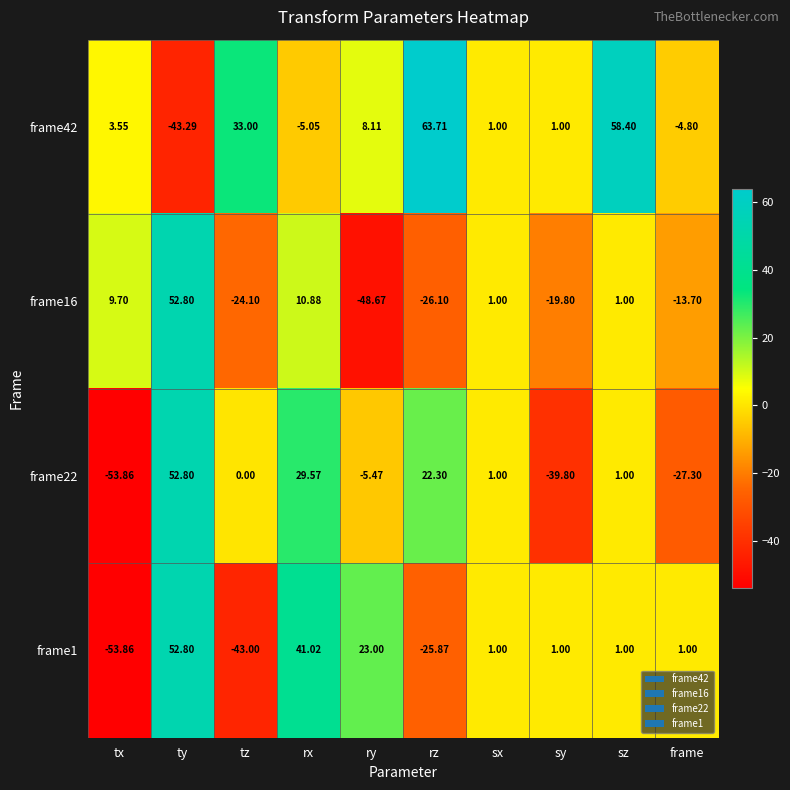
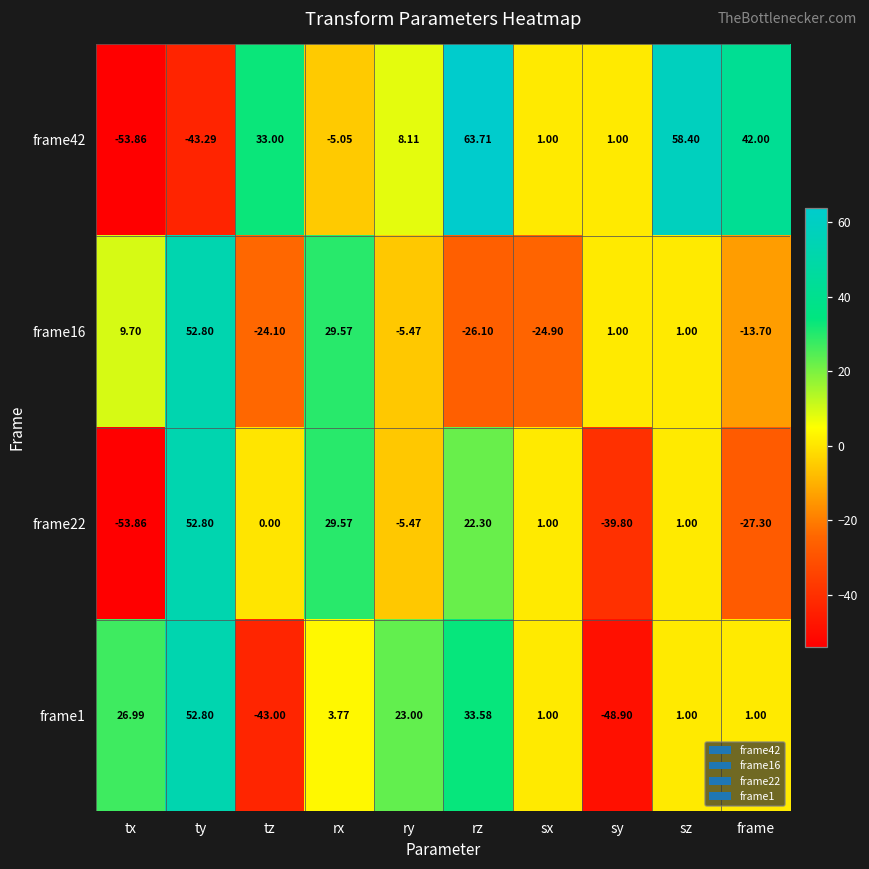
  {
    "frame42": {
-     "tx": 3.55,
+     "tx": -53.86,
      "ty": -43.29,
      "tz": 33.00,
      "rx": -5.05,
      "ry": 8.11,
      "rz": 63.71,
      "sx": 1.00,
      "sy": 1.00,
      "sz": 58.40,
-     "frame": -4.80
+     "frame": 42.00
    },
    "frame16": {
      "tx": 9.70,
      "ty": 52.80,
      "tz": -24.10,
-     "rx": 10.88,
-     "ry": -48.67,
+     "rx": 29.57,
+     "ry": -5.47,
      "rz": -26.10,
-     "sx": 1.00,
-     "sy": -19.80,
+     "sx": -24.90,
+     "sy": 1.00,
      "sz": 1.00,
      "frame": -13.70
    },
    "frame22": {
      "tx": -53.86,
      "ty": 52.80,
      "tz": 0.00,
      "rx": 29.57,
      "ry": -5.47,
      "rz": 22.30,
      "sx": 1.00,
      "sy": -39.80,
      "sz": 1.00,
      "frame": -27.30
    },
    "frame1": {
-     "tx": -53.86,
+     "tx": 26.99,
      "ty": 52.80,
      "tz": -43.00,
-     "rx": 41.02,
+     "rx": 3.77,
      "ry": 23.00,
-     "rz": -25.87,
+     "rz": 33.58,
      "sx": 1.00,
-     "sy": 1.00,
+     "sy": -48.90,
      "sz": 1.00,
      "frame": 1.00
    }
  }
